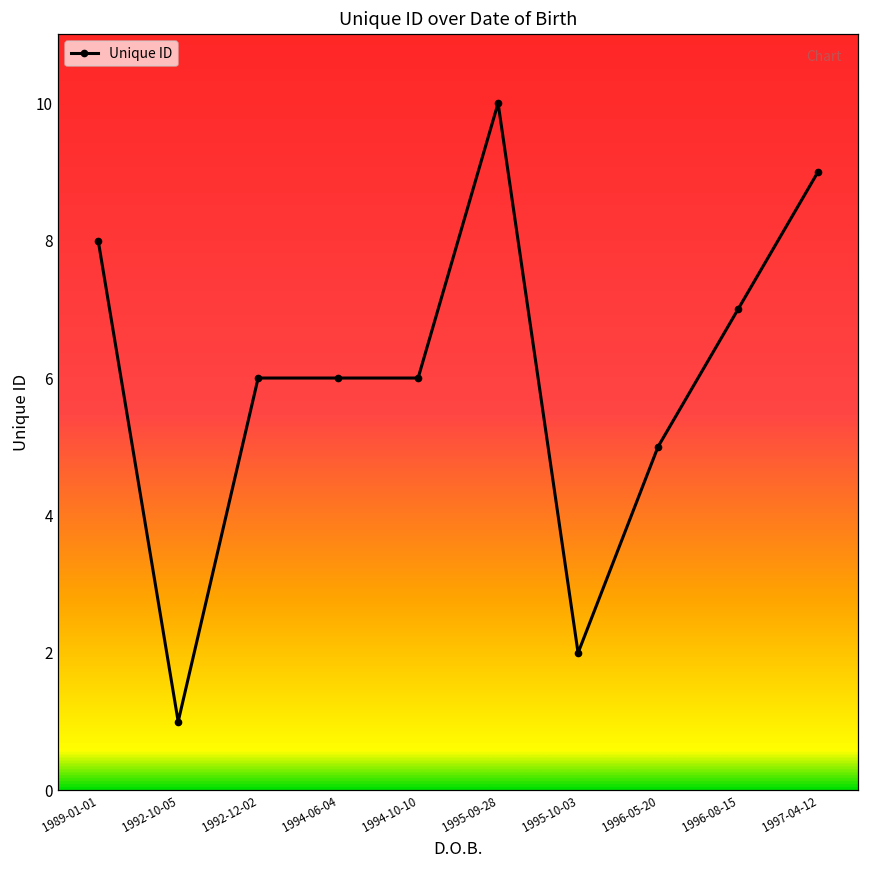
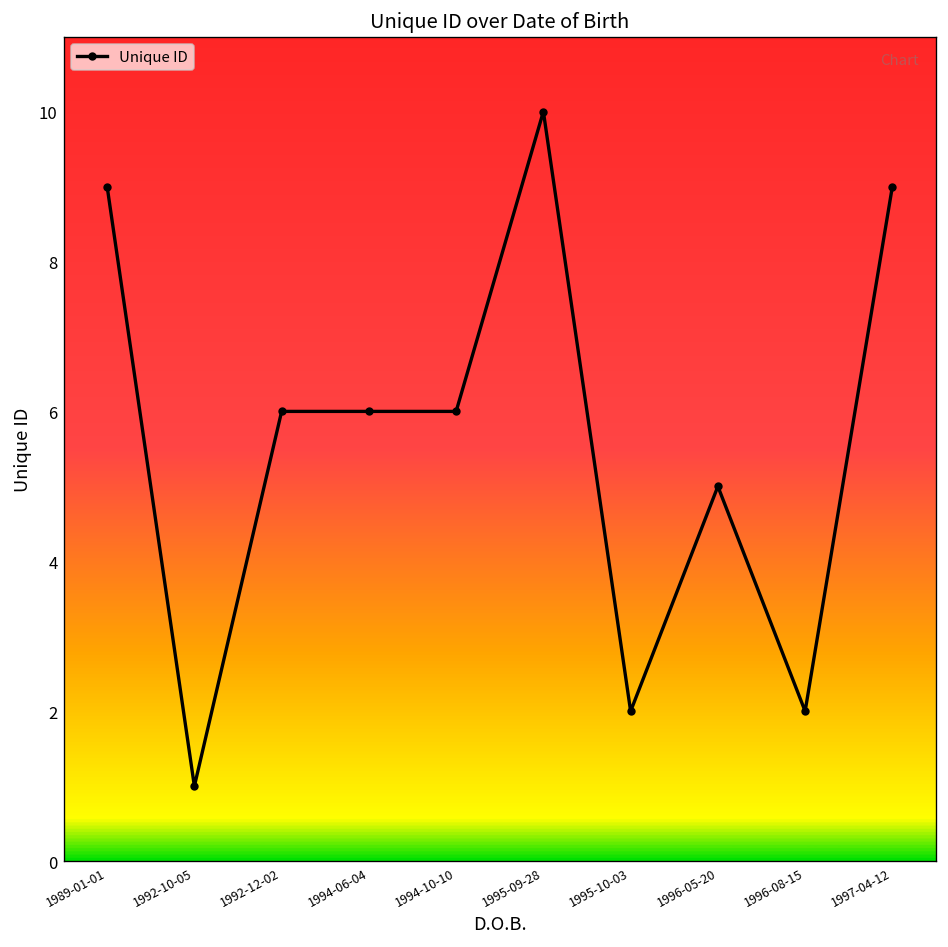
  {
-   "1989-01-01": 8,
+   "1989-01-01": 9,
    "1992-10-05": 1,
    "1992-12-02": 6,
    "1994-06-04": 6,
    "1994-10-10": 6,
    "1995-09-28": 10,
    "1995-10-03": 2,
    "1996-05-20": 5,
-   "1996-08-15": 7,
+   "1996-08-15": 2,
    "1997-04-12": 9
  }
